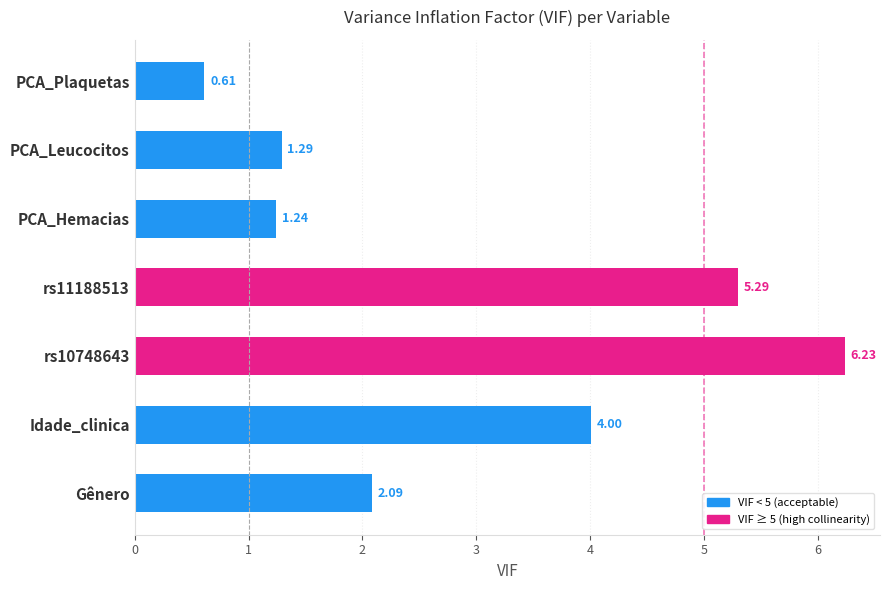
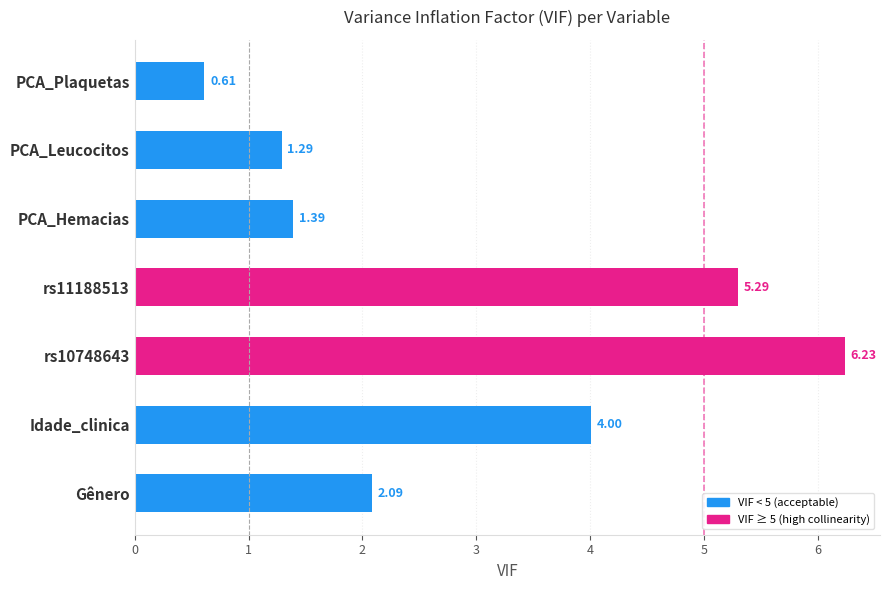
  {
    "PCA_Plaquetas": 0.61,
    "PCA_Leucocitos": 1.29,
-   "PCA_Hemacias": 1.24,
+   "PCA_Hemacias": 1.39,
    "rs11188513": 5.29,
    "rs10748643": 6.23,
    "Idade_clinica": 4.00,
    "Gênero": 2.09
  }
